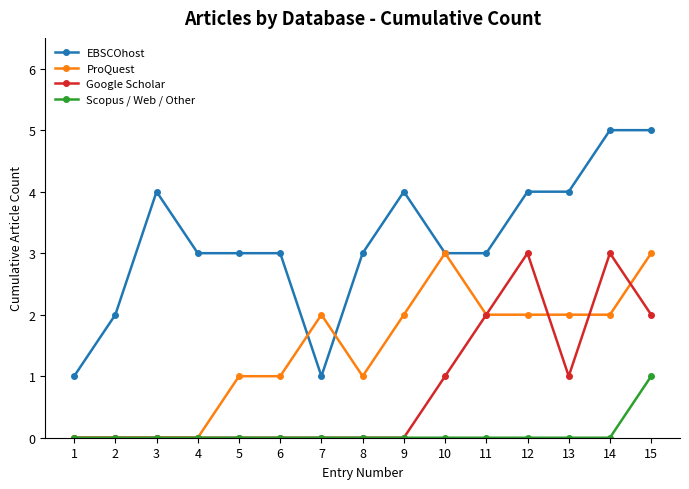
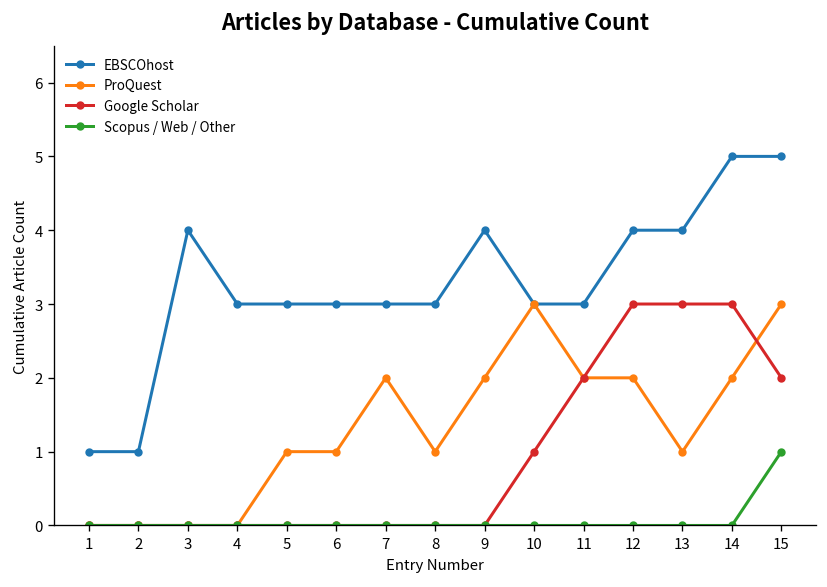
  {
    "EBSCOhost": {
      "1": 1,
-     "2": 2,
+     "2": 1,
      "3": 4,
      "4": 3,
      "5": 3,
      "6": 3,
-     "7": 1,
+     "7": 3,
      "8": 3,
      "9": 4,
      "11": 3,
      "12": 4,
      "13": 4,
      "14": 5,
      "15": 5
    },
    "ProQuest": {
      "5": 1,
      "6": 1,
      "7": 2,
      "8": 1,
      "9": 2,
      "12": 2,
-     "13": 2,
+     "13": 1,
      "14": 2,
      "15": 3
    },
    "Google Scholar": {
      "10": 1,
      "12": 3,
-     "13": 1,
+     "13": 3,
      "14": 3,
      "15": 2
    },
    "Scopus / Web / Other": {
      "10": 0,
      "11": 0,
      "12": 0,
      "13": 0,
      "14": 0,
      "15": 1
    }
  }
